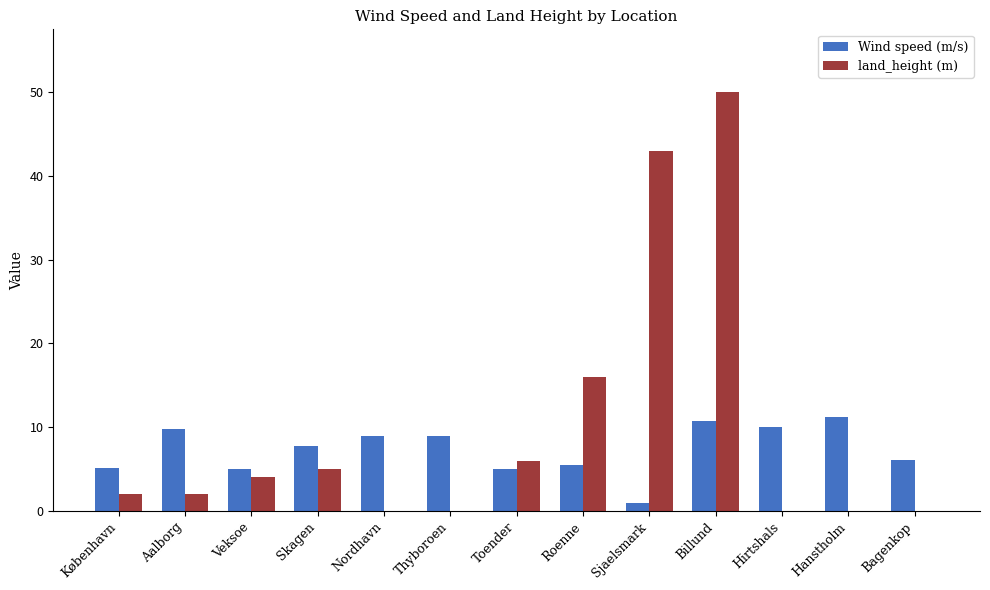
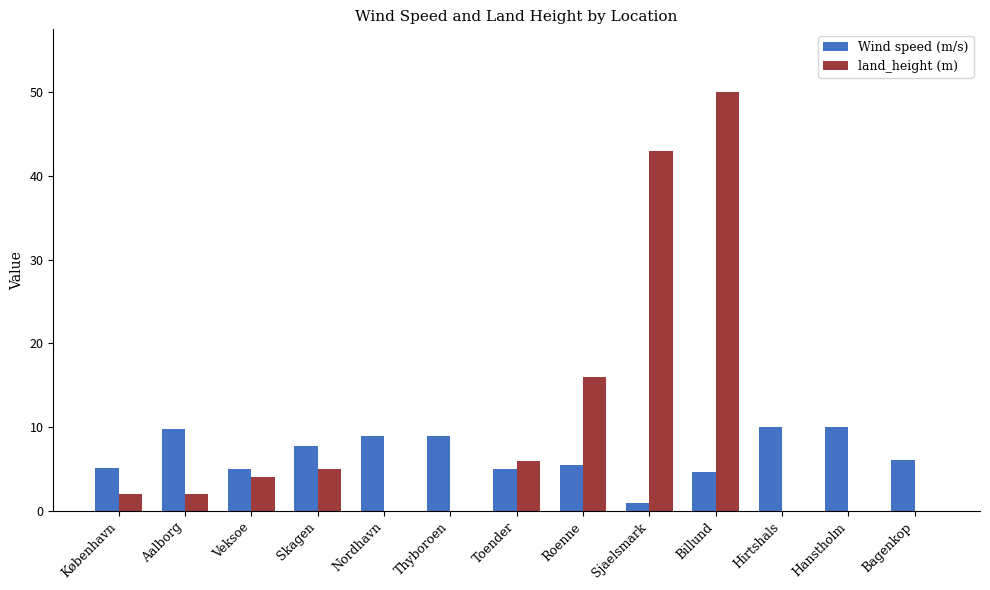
  {
    "Wind speed (m/s)": {
      "København": 5,
      "Aalborg": 10,
      "Veksoe": 5,
      "Skagen": 8,
      "Nordhavn": 9,
      "Thyboroen": 9,
      "Toender": 5,
      "Roenne": 6,
      "Sjaelsmark": 1,
-     "Billund": 11,
+     "Billund": 5,
      "Hirtshals": 10,
-     "Hanstholm": 11,
+     "Hanstholm": 10,
      "Bagenkop": 6
    },
    "land_height (m)": {
      "København": 2,
      "Aalborg": 2,
      "Veksoe": 4,
      "Skagen": 5,
      "Nordhavn": 0,
      "Thyboroen": 0,
      "Toender": 6,
      "Roenne": 16,
      "Sjaelsmark": 43,
      "Billund": 50,
      "Hirtshals": 0,
      "Hanstholm": 0,
      "Bagenkop": 0
    }
  }
